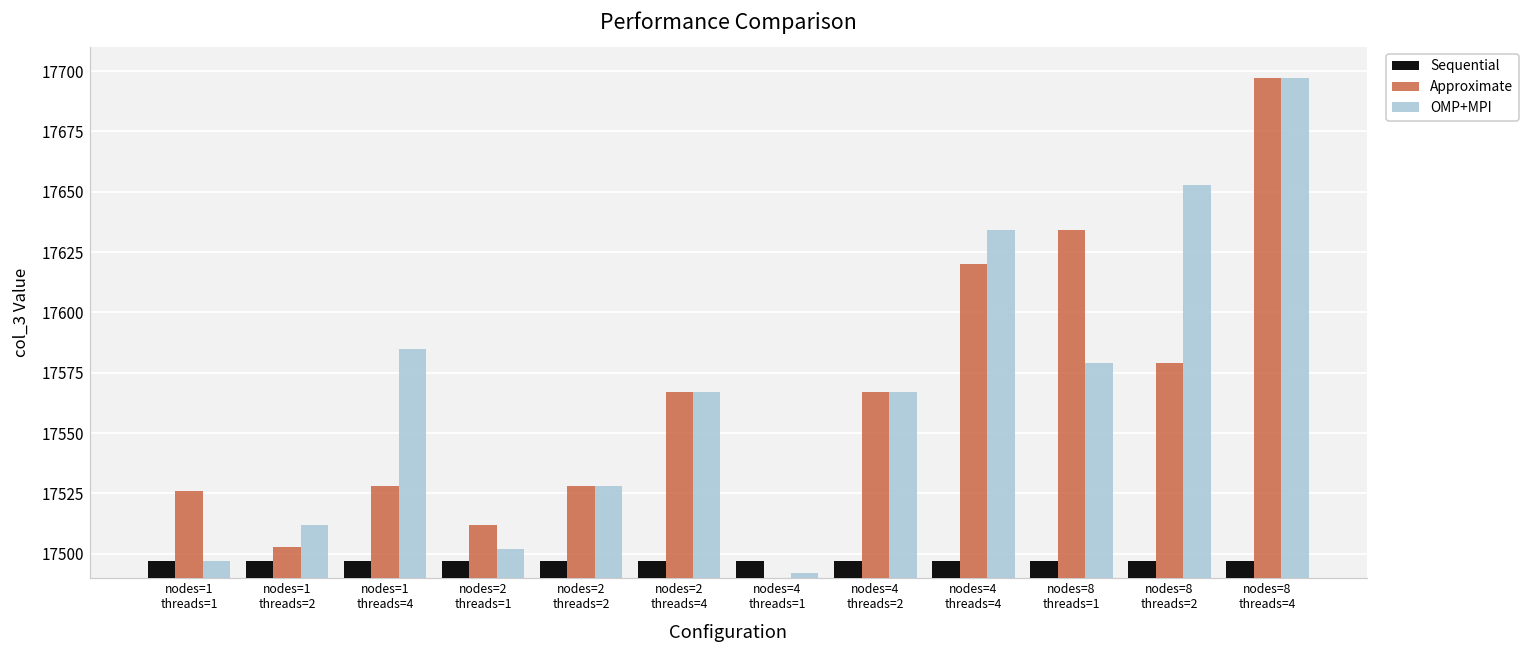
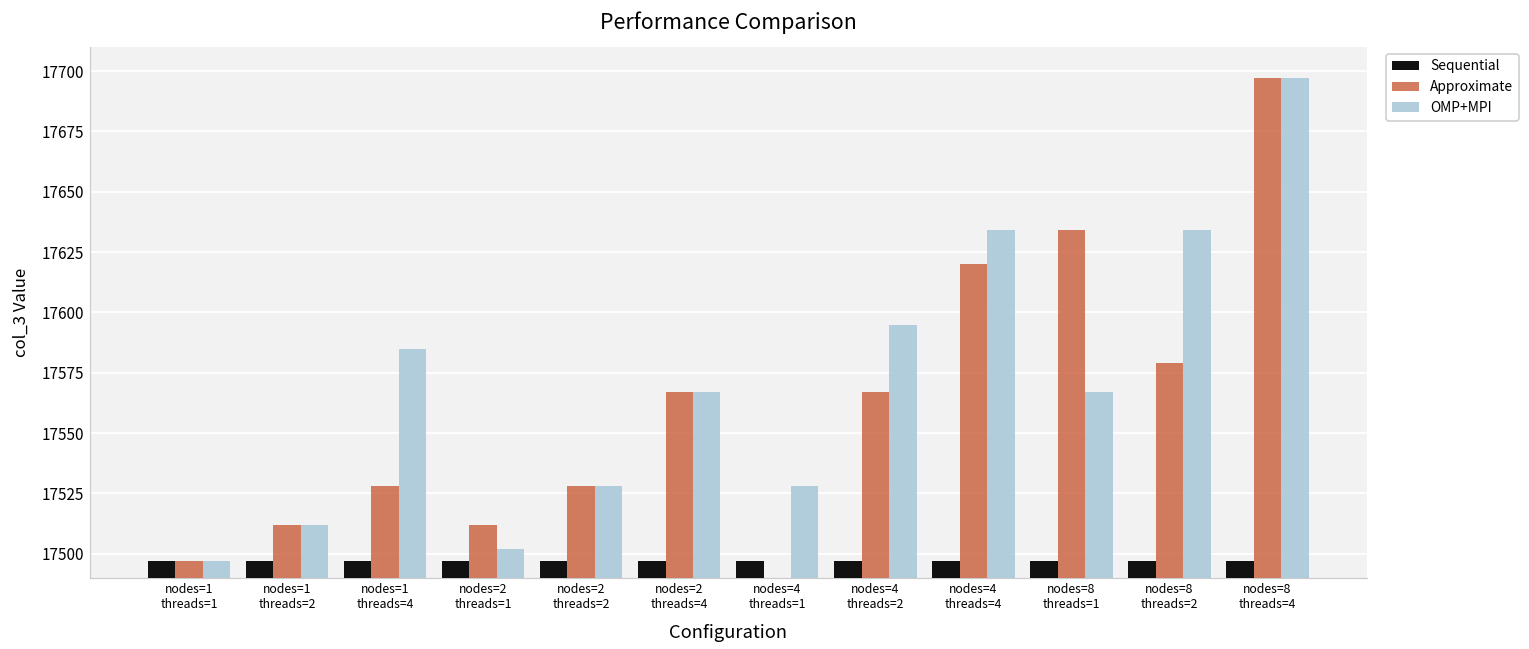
  {
    "Sequential": {
      "nodes=1 threads=1": 17497,
      "nodes=1 threads=2": 17497,
      "nodes=1 threads=4": 17497,
      "nodes=2 threads=1": 17497,
      "nodes=2 threads=2": 17497,
      "nodes=2 threads=4": 17497,
      "nodes=4 threads=1": 17497,
      "nodes=4 threads=2": 17497,
      "nodes=4 threads=4": 17497,
      "nodes=8 threads=1": 17497,
      "nodes=8 threads=2": 17497,
      "nodes=8 threads=4": 17497
    },
    "Approximate": {
-     "nodes=1 threads=1": 17526,
-     "nodes=1 threads=2": 17503,
+     "nodes=1 threads=1": 17497,
+     "nodes=1 threads=2": 17512,
      "nodes=1 threads=4": 17528,
      "nodes=2 threads=1": 17512,
      "nodes=2 threads=2": 17528,
      "nodes=2 threads=4": 17567,
      "nodes=4 threads=2": 17567,
      "nodes=4 threads=4": 17620,
      "nodes=8 threads=1": 17634,
      "nodes=8 threads=2": 17579,
      "nodes=8 threads=4": 17697
    },
    "OMP+MPI": {
      "nodes=1 threads=1": 17497,
      "nodes=1 threads=2": 17512,
      "nodes=1 threads=4": 17585,
      "nodes=2 threads=1": 17502,
      "nodes=2 threads=2": 17528,
      "nodes=2 threads=4": 17567,
-     "nodes=4 threads=1": 17492,
-     "nodes=4 threads=2": 17567,
+     "nodes=4 threads=1": 17528,
+     "nodes=4 threads=2": 17595,
      "nodes=4 threads=4": 17634,
-     "nodes=8 threads=1": 17579,
-     "nodes=8 threads=2": 17653,
+     "nodes=8 threads=1": 17567,
+     "nodes=8 threads=2": 17634,
      "nodes=8 threads=4": 17697
    }
  }
